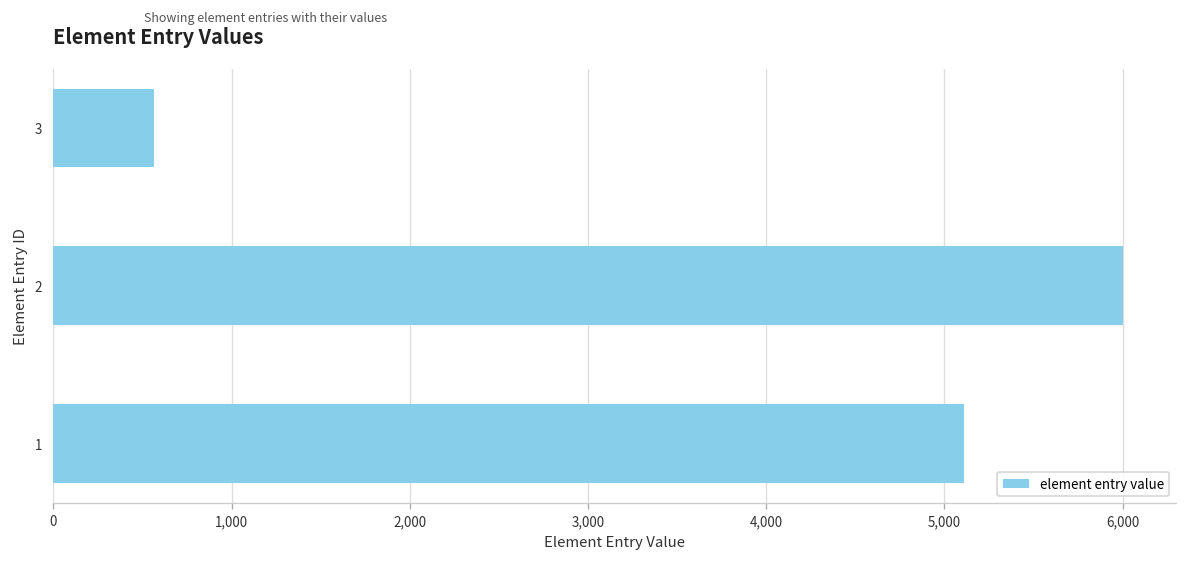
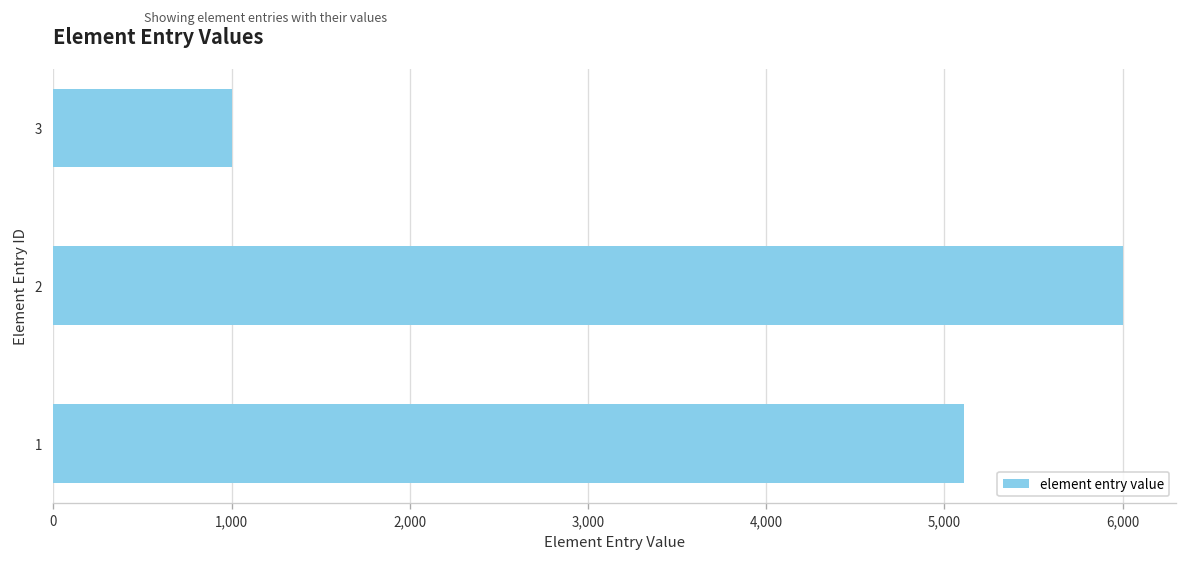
  {
-   "3": "570",
+   "3": "1,000",
    "2": "6,000",
    "1": "5,110"
  }
